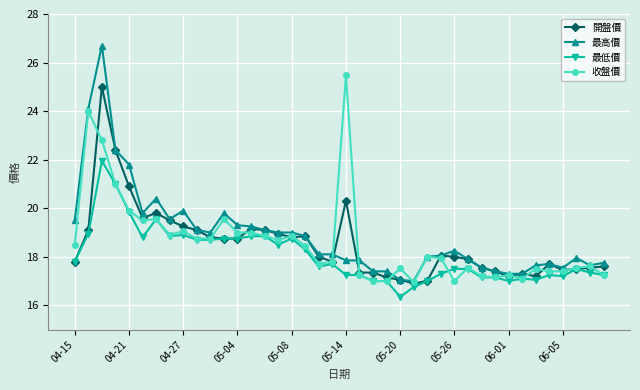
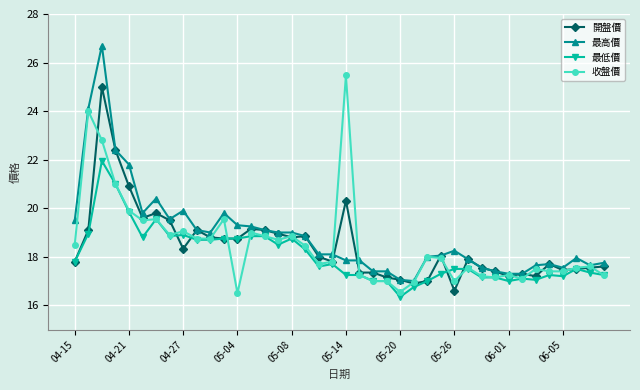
  {
    "開盤價": {
      "04-21": 20.9,
-     "04-27": 19.3,
+     "04-27": 18.3,
      "05-14": 20.3,
-     "05-26": 18.0
+     "05-26": 16.6
    },
    "收盤價": {
      "04-15": 18.5,
      "04-27": 19.1,
-     "05-04": 19.0,
+     "05-04": 16.5,
      "05-14": 25.5,
-     "05-20": 17.5,
+     "05-20": 16.6,
      "05-26": 17.0
    }
  }
